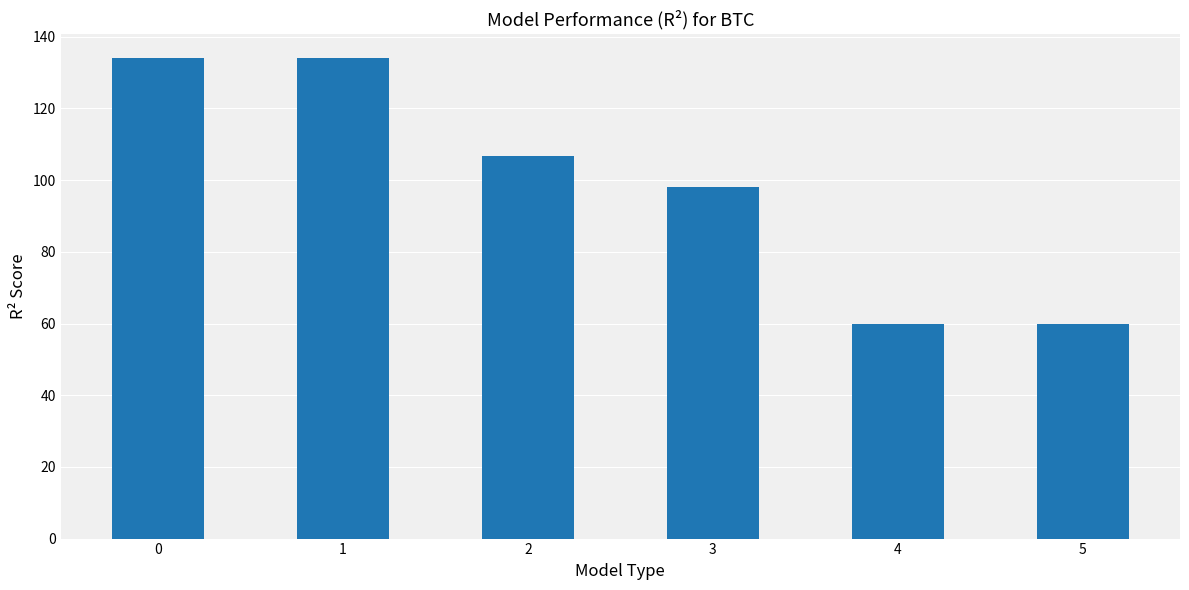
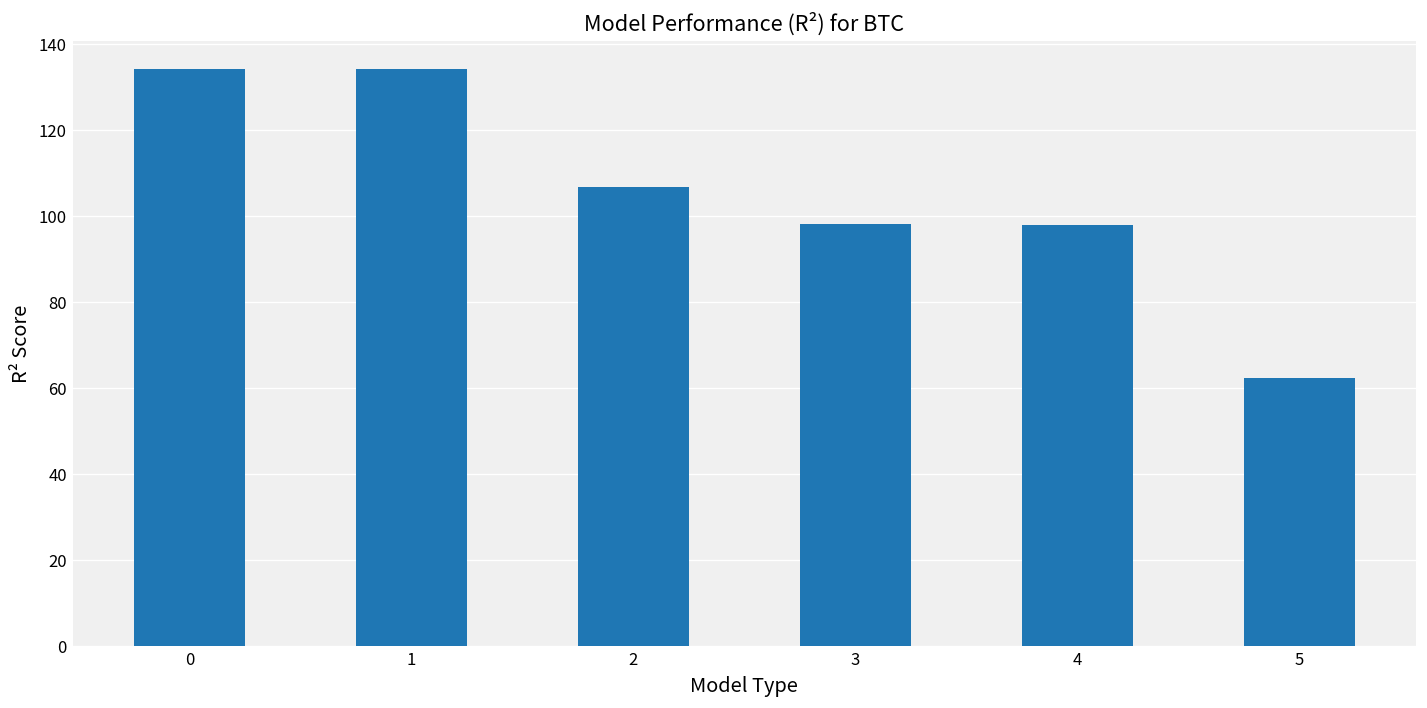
  {
    "0": 134,
    "1": 134,
    "2": 107,
    "3": 98,
-   "4": 60,
-   "5": 60
+   "4": 98,
+   "5": 62
  }
